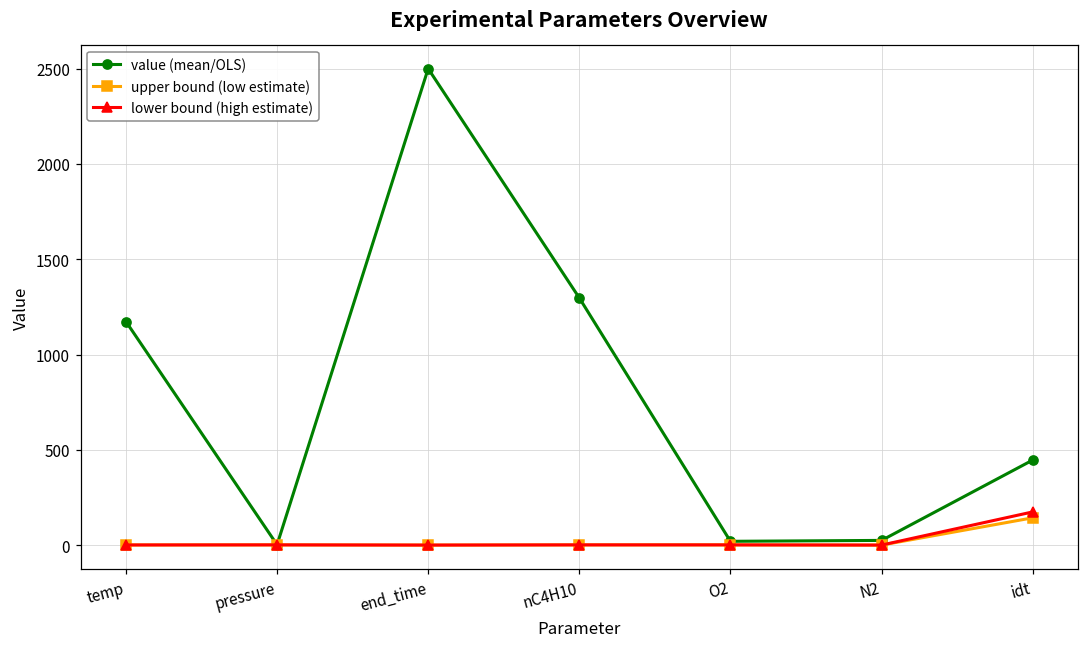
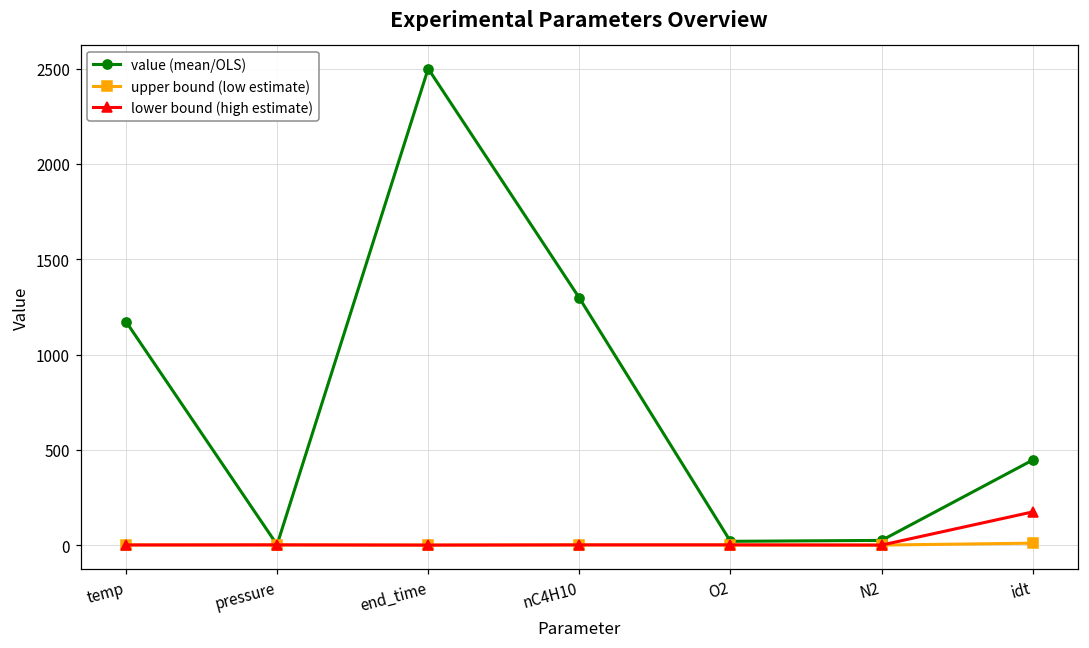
  {
    "value (mean/OLS)": {
      "temp": 1170,
      "end_time": 2500,
      "nC4H10": 1300,
      "O2": 20,
      "N2": 20,
      "idt": 450
    },
    "upper bound (low estimate)": {
-     "idt": 140
+     "idt": 10
    },
    "lower bound (high estimate)": {
      "idt": 170
    }
  }
